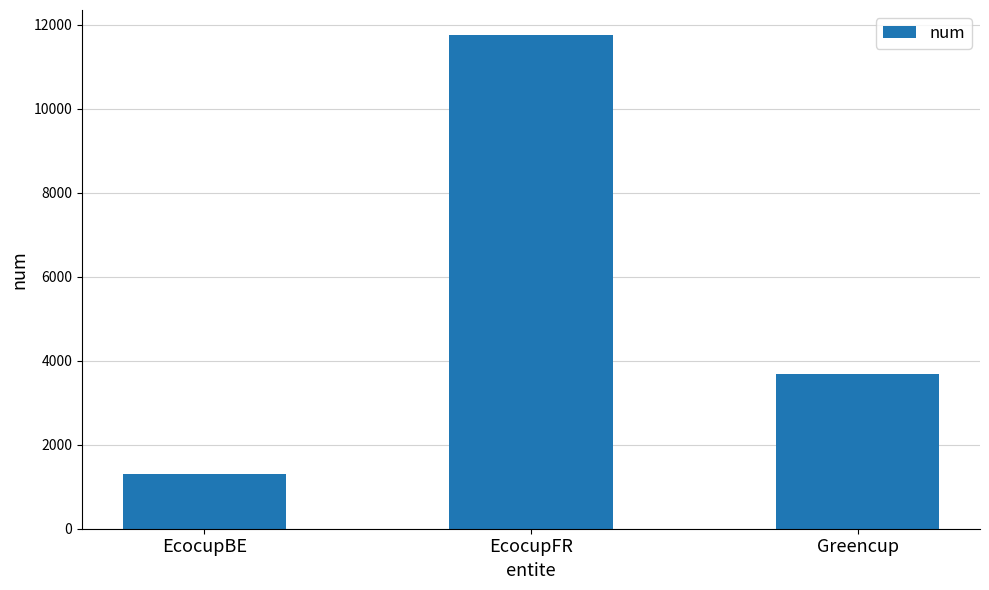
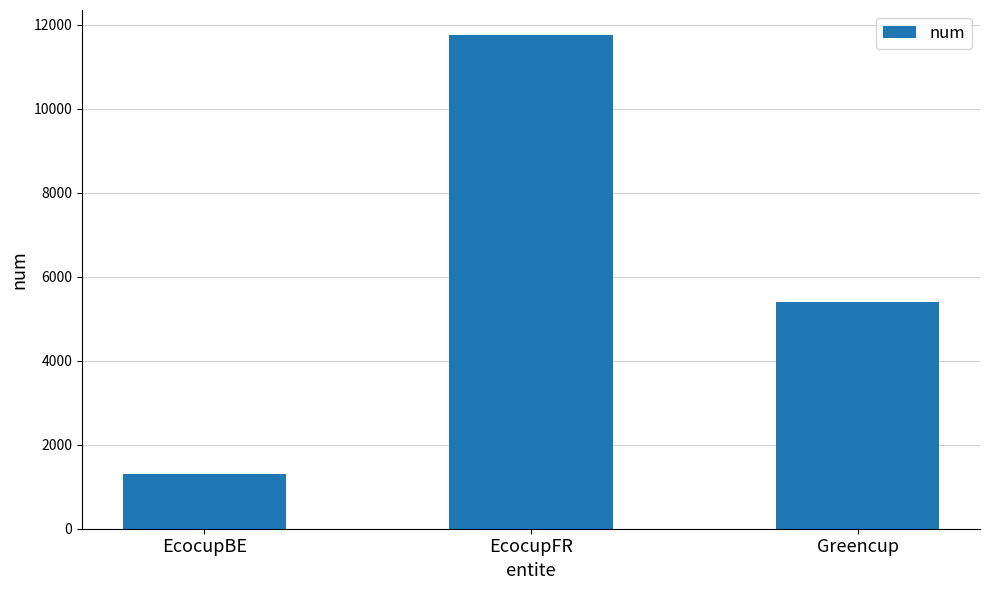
  {
    "EcocupBE": 1300,
    "EcocupFR": 11800,
-   "Greencup": 3700
+   "Greencup": 5400
  }
